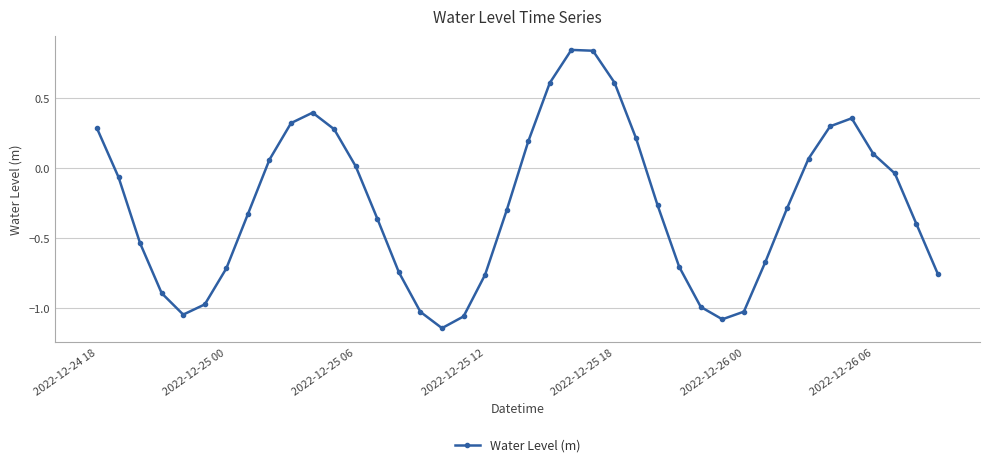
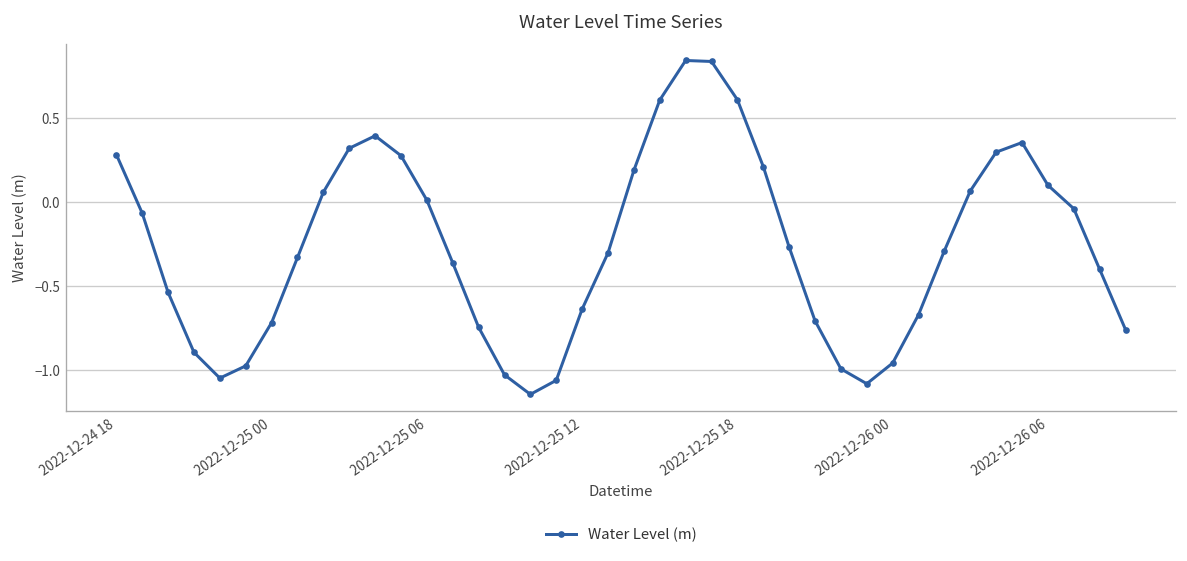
  {
    "2022-12-24 18": 0.28,
    "2022-12-25 00": -0.72,
    "2022-12-25 06": 0.01,
-   "2022-12-25 12": -0.76,
+   "2022-12-25 12": -0.64,
    "2022-12-25 18": 0.61,
-   "2022-12-26 00": -1.03,
+   "2022-12-26 00": -0.96,
    "2022-12-26 06": 0.10
  }
